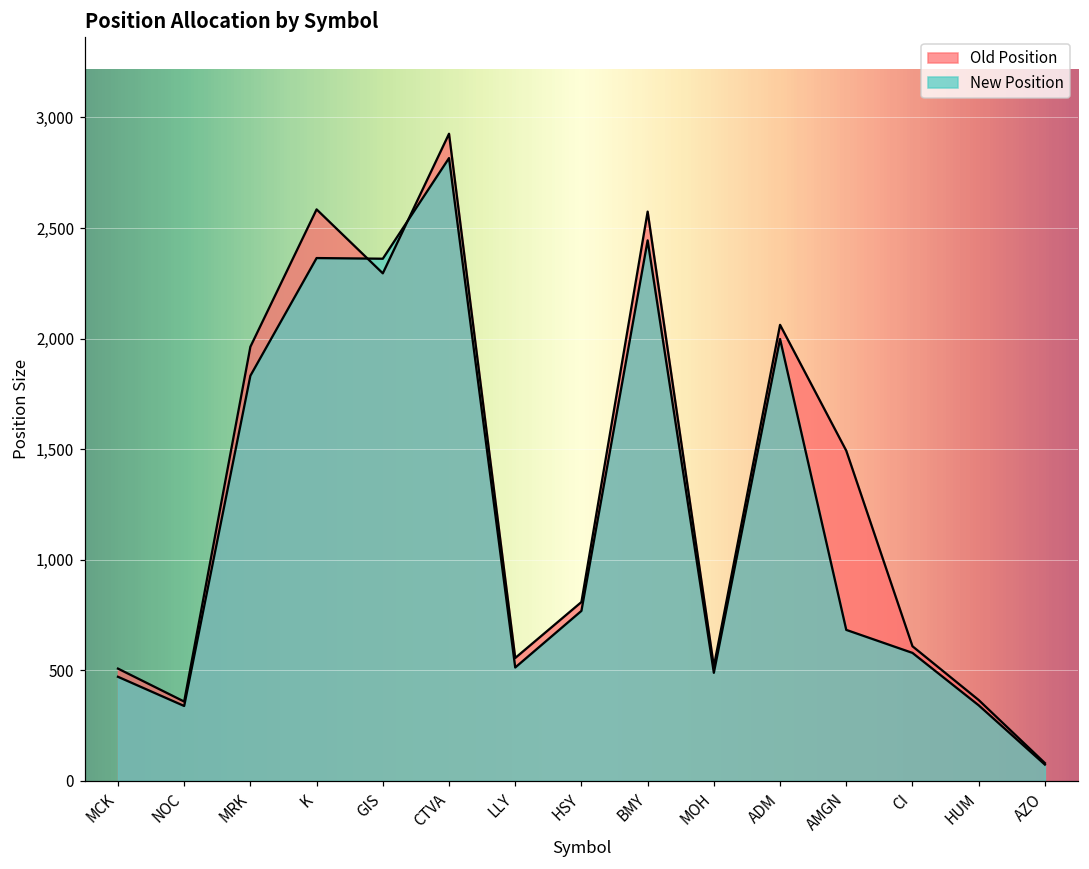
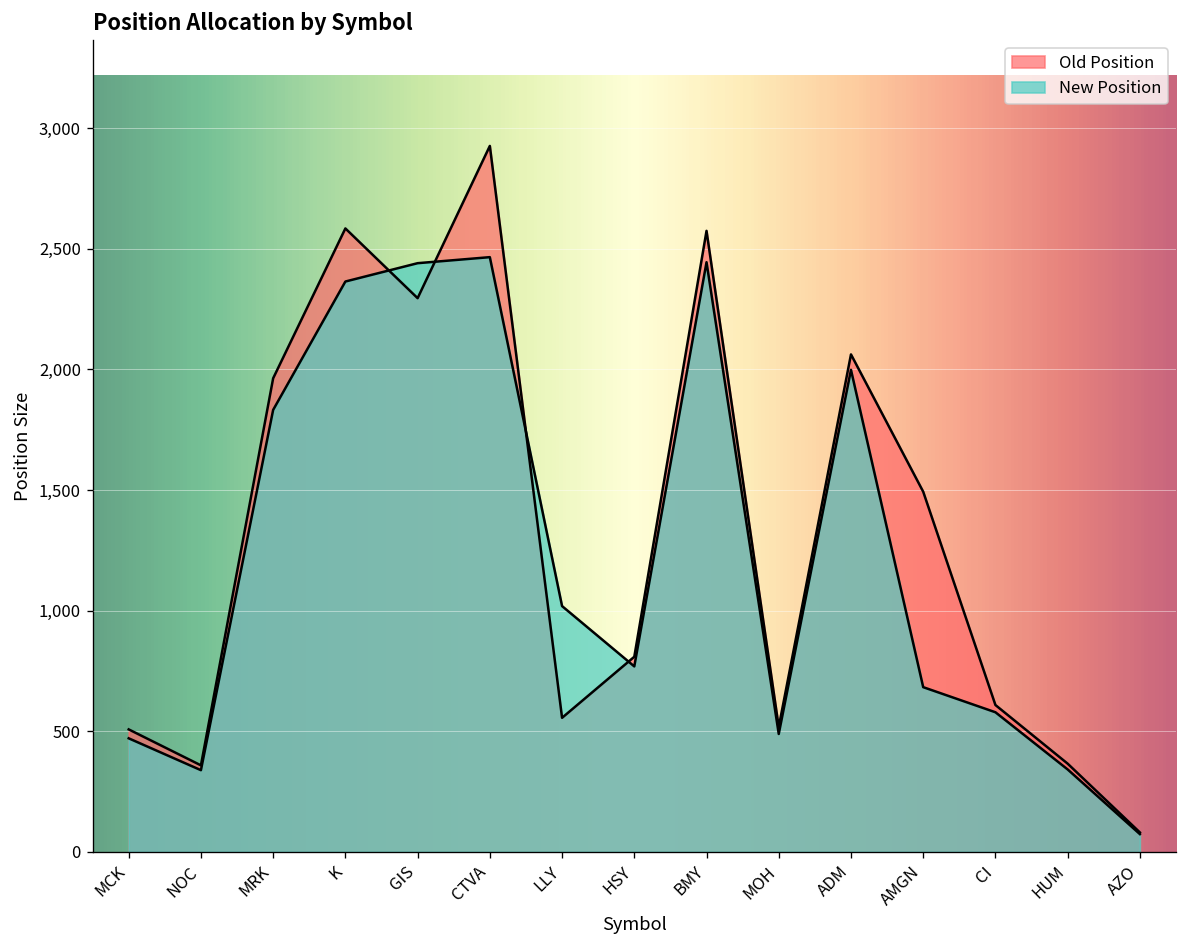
  {
    "Old Position": {
      "MCK": "510",
      "NOC": "360",
      "MRK": "1,960",
      "K": "2,580",
      "GIS": "2,300",
      "CTVA": "2,930",
      "LLY": "560",
      "HSY": "810",
      "BMY": "2,570",
      "MOH": "520",
      "ADM": "2,060",
      "AMGN": "1,490",
      "CI": "610",
      "HUM": "370"
    },
    "New Position": {
      "MCK": "470",
      "NOC": "340",
      "MRK": "1,830",
      "K": "2,360",
-     "GIS": "2,360",
-     "CTVA": "2,820",
-     "LLY": "510",
+     "GIS": "2,440",
+     "CTVA": "2,470",
+     "LLY": "1,020",
      "HSY": "770",
      "BMY": "2,440",
      "MOH": "490",
      "ADM": "2,000",
      "AMGN": "680",
      "CI": "580",
      "HUM": "340"
    }
  }
